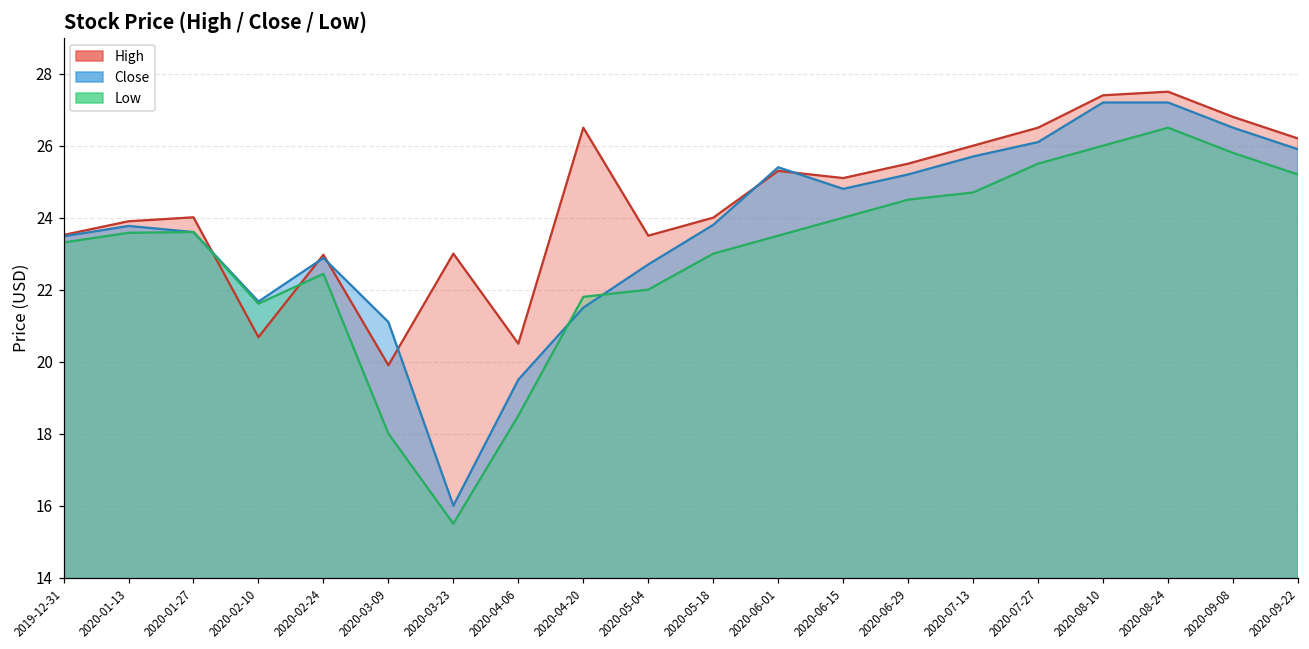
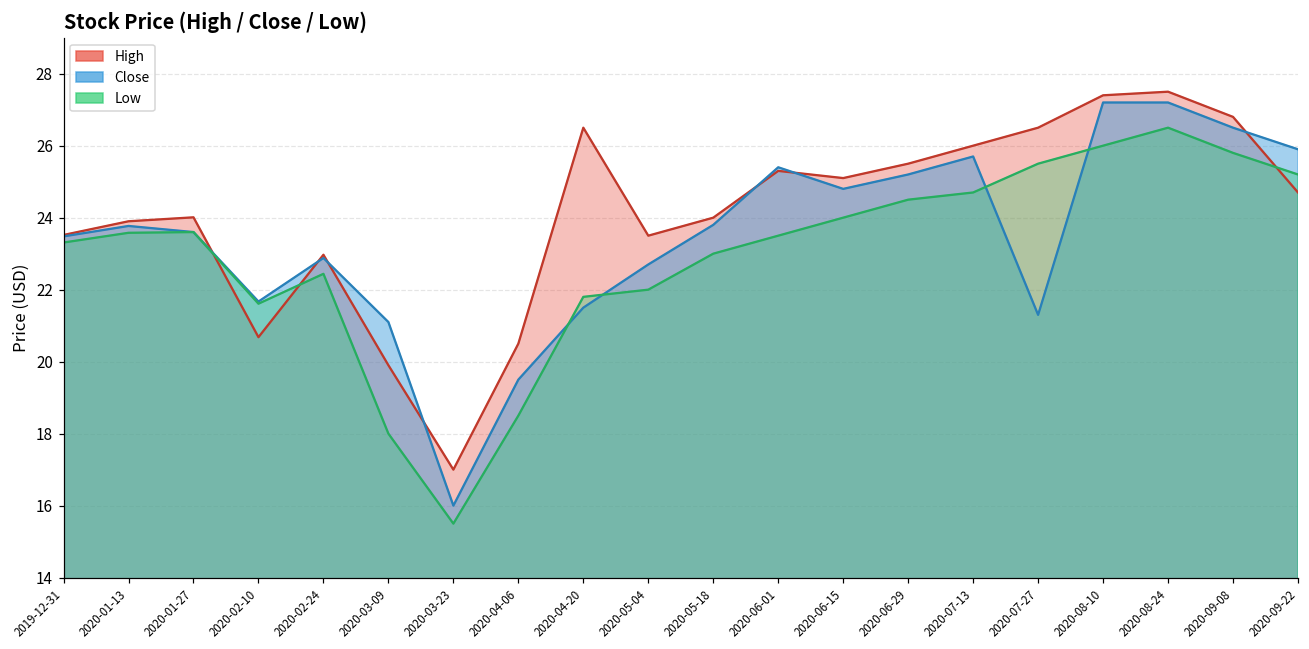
  {
    "High": {
      "2020-01-13": 23.9,
      "2020-01-27": 24.0,
      "2020-02-10": 20.7,
      "2020-02-24": 23.0,
      "2020-03-09": 19.9,
-     "2020-03-23": 23,
+     "2020-03-23": 17,
      "2020-04-06": 20.5,
      "2020-04-20": 26.5,
      "2020-05-04": 23.5,
      "2020-05-18": 24.0,
      "2020-06-01": 25.3,
      "2020-06-15": 25.1,
      "2020-06-29": 25.5,
      "2020-07-13": 26.0,
      "2020-07-27": 26.5,
      "2020-08-10": 27.4,
      "2020-08-24": 27.5,
      "2020-09-08": 26.8,
-     "2020-09-22": 26.2
+     "2020-09-22": 24.7
    },
    "Close": {
      "2020-01-13": 23.8,
      "2020-02-24": 22.9,
      "2020-03-09": 21.1,
      "2020-03-23": 16.0,
      "2020-04-06": 19.5,
      "2020-04-20": 21.5,
      "2020-05-04": 22.7,
      "2020-05-18": 23.8,
      "2020-06-01": 25.4,
      "2020-06-15": 24.8,
      "2020-06-29": 25.2,
      "2020-07-13": 25.7,
-     "2020-07-27": 26.1,
+     "2020-07-27": 21.3,
      "2020-08-10": 27.2,
      "2020-08-24": 27.2,
      "2020-09-08": 26.5,
      "2020-09-22": 25.9
    },
    "Low": {
      "2019-12-31": 23.3,
      "2020-01-13": 23.6,
      "2020-02-24": 22.4,
      "2020-03-09": 18.0,
      "2020-03-23": 15.5,
      "2020-04-06": 18.5,
      "2020-04-20": 21.8,
      "2020-05-04": 22.0,
      "2020-05-18": 23.0,
      "2020-06-01": 23.5,
      "2020-06-15": 24.0,
      "2020-06-29": 24.5,
      "2020-07-13": 24.7,
      "2020-07-27": 25.5,
      "2020-08-10": 26.0,
      "2020-08-24": 26.5,
      "2020-09-08": 25.8,
      "2020-09-22": 25.2
    }
  }
